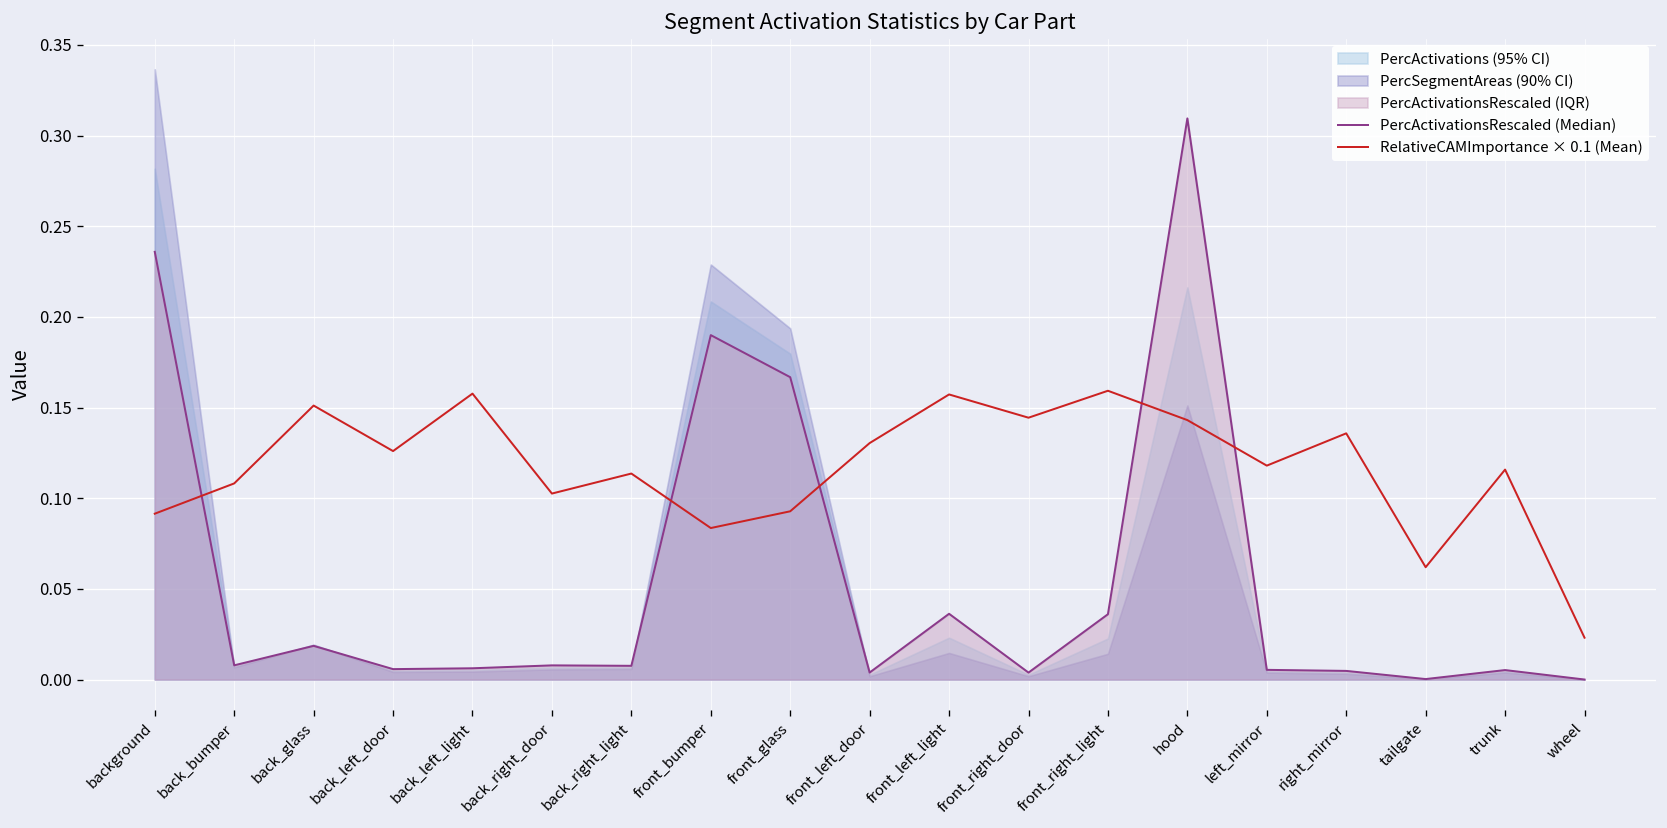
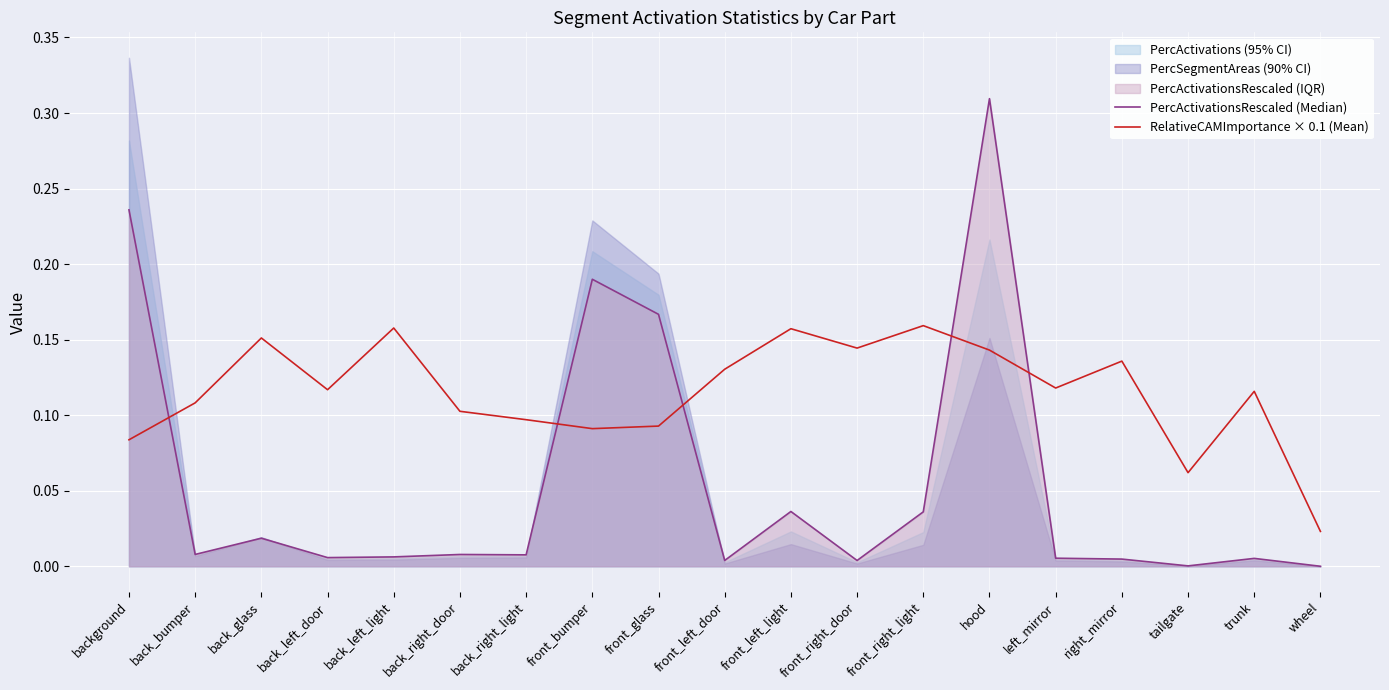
  {
    "RelativeCAMImportance × 0.1 (Mean)": {
-     "background": 0.091,
+     "background": 0.084,
      "back_bumper": 0.108,
      "back_glass": 0.151,
-     "back_left_door": 0.126,
+     "back_left_door": 0.117,
      "back_left_light": 0.158,
      "back_right_door": 0.103,
-     "back_right_light": 0.114,
-     "front_bumper": 0.084,
+     "back_right_light": 0.097,
+     "front_bumper": 0.091,
      "front_glass": 0.093,
      "front_left_door": 0.130,
      "front_left_light": 0.157,
      "front_right_door": 0.144,
      "front_right_light": 0.159,
      "hood": 0.143,
      "left_mirror": 0.118,
      "right_mirror": 0.136,
      "tailgate": 0.062,
      "trunk": 0.116,
      "wheel": 0.023
    }
  }
